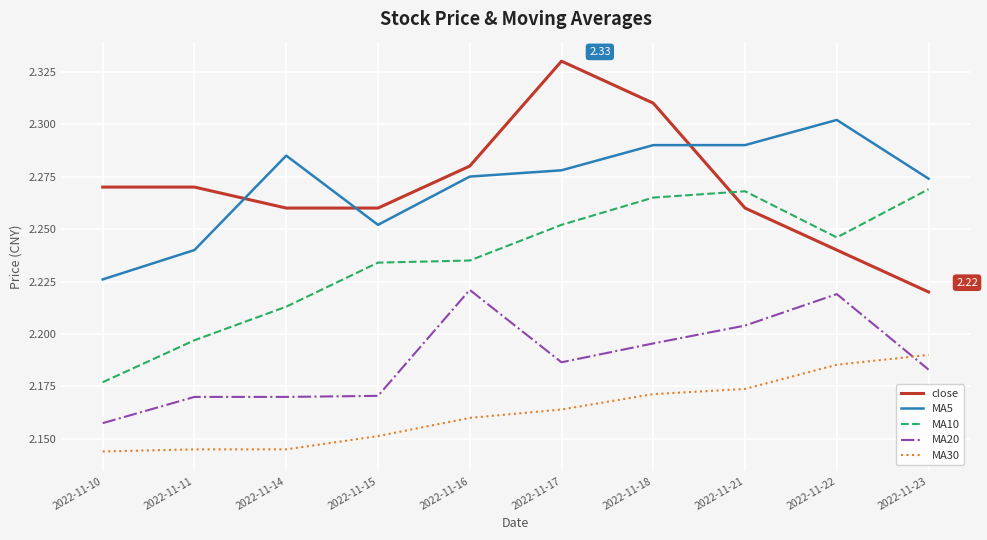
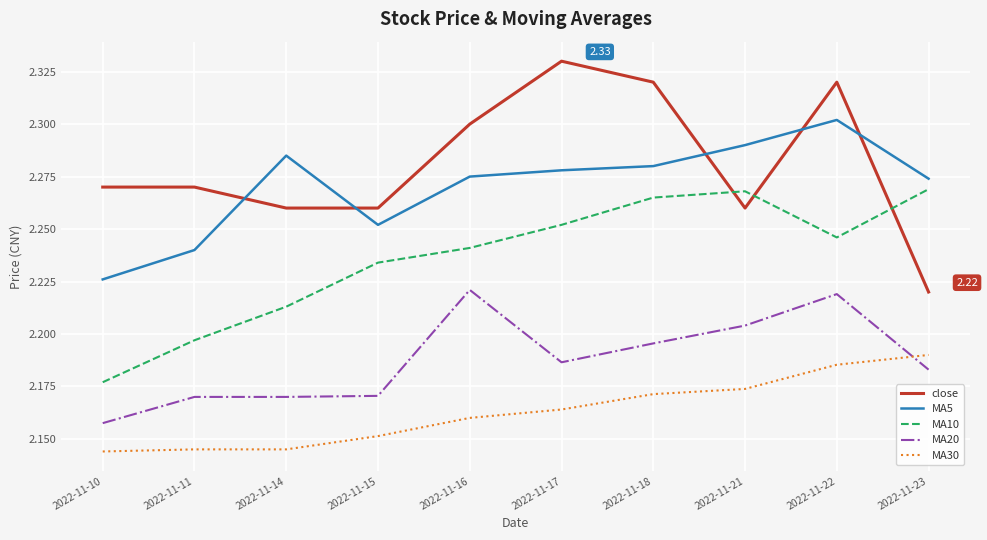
  {
    "close": {
      "2022-11-10": 2.27,
      "2022-11-11": 2.27,
      "2022-11-14": 2.26,
      "2022-11-15": 2.26,
-     "2022-11-16": 2.28,
-     "2022-11-18": 2.31,
+     "2022-11-16": 2.30,
+     "2022-11-18": 2.32,
      "2022-11-21": 2.26,
-     "2022-11-22": 2.24
+     "2022-11-22": 2.32
    },
    "MA5": {
      "2022-11-10": 2.226,
      "2022-11-11": 2.24,
      "2022-11-14": 2.285,
      "2022-11-15": 2.252,
      "2022-11-16": 2.275,
      "2022-11-17": 2.278,
-     "2022-11-18": 2.29,
+     "2022-11-18": 2.28,
      "2022-11-21": 2.29,
      "2022-11-22": 2.302,
      "2022-11-23": 2.274
    },
    "MA10": {
      "2022-11-10": 2.177,
      "2022-11-11": 2.197,
      "2022-11-14": 2.213,
      "2022-11-15": 2.234,
-     "2022-11-16": 2.235,
+     "2022-11-16": 2.241,
      "2022-11-17": 2.252,
      "2022-11-18": 2.265,
      "2022-11-21": 2.268,
      "2022-11-22": 2.246,
      "2022-11-23": 2.269
    },
    "MA20": {
      "2022-11-10": 2.158,
      "2022-11-11": 2.170,
      "2022-11-14": 2.170,
      "2022-11-15": 2.171,
      "2022-11-16": 2.221,
      "2022-11-17": 2.187,
      "2022-11-18": 2.196,
      "2022-11-21": 2.204,
      "2022-11-22": 2.219,
      "2022-11-23": 2.183
    },
    "MA30": {
      "2022-11-10": 2.144,
      "2022-11-11": 2.145,
      "2022-11-14": 2.145,
      "2022-11-15": 2.151,
      "2022-11-16": 2.160,
      "2022-11-17": 2.164,
      "2022-11-18": 2.171,
      "2022-11-21": 2.174,
      "2022-11-22": 2.185,
      "2022-11-23": 2.190
    }
  }
